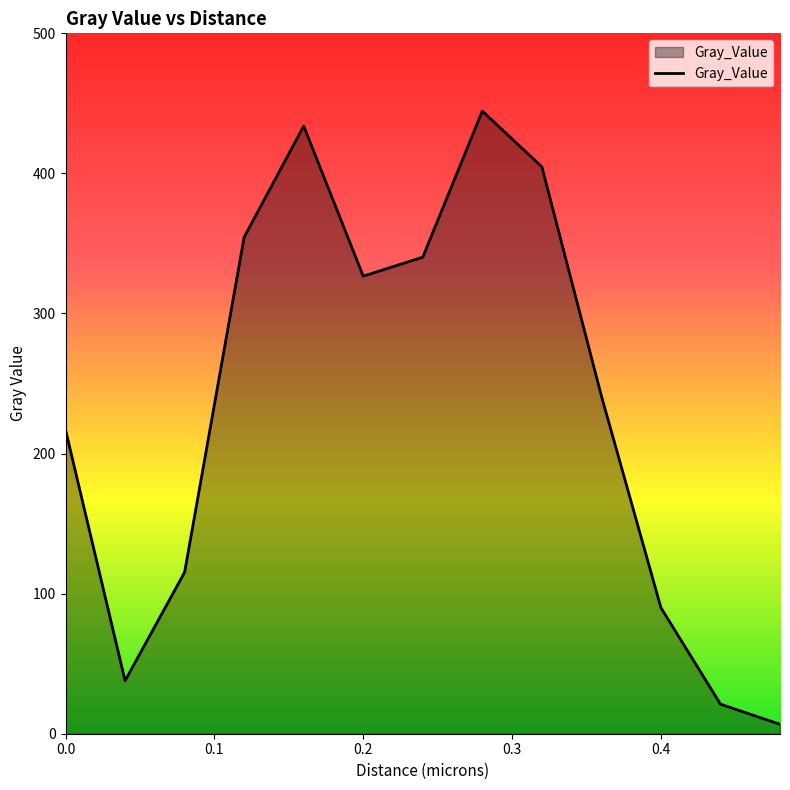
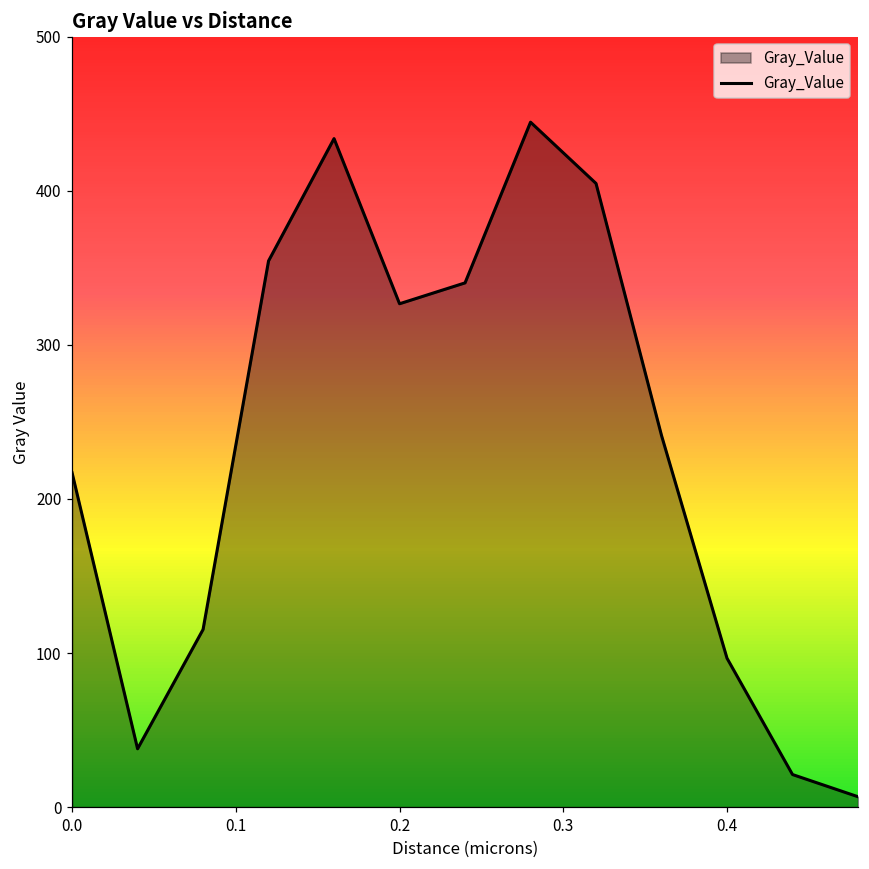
  {
    "0.0": 217,
    "0.2": 327,
-   "0.4": 90
+   "0.4": 97
  }
